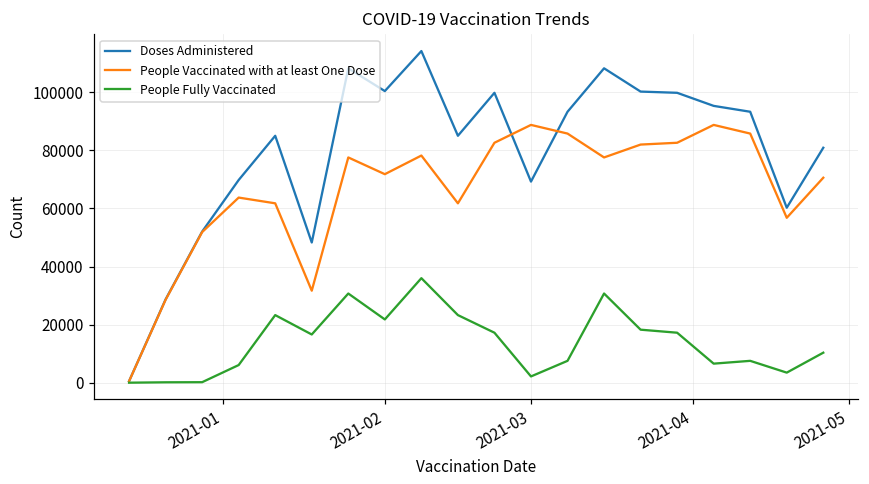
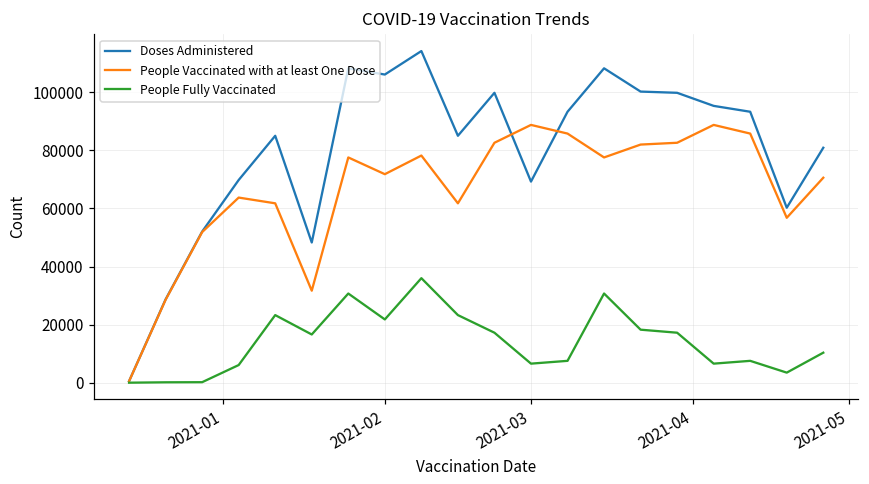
  {
    "Doses Administered": {
-     "2021-02": 100000,
+     "2021-02": 106000,
      "2021-03": 69000
    },
    "People Vaccinated with at least One Dose": {
      "2021-02": 72000,
      "2021-03": 89000
    },
    "People Fully Vaccinated": {
      "2021-02": 22000,
-     "2021-03": 2000
+     "2021-03": 7000
    }
  }
